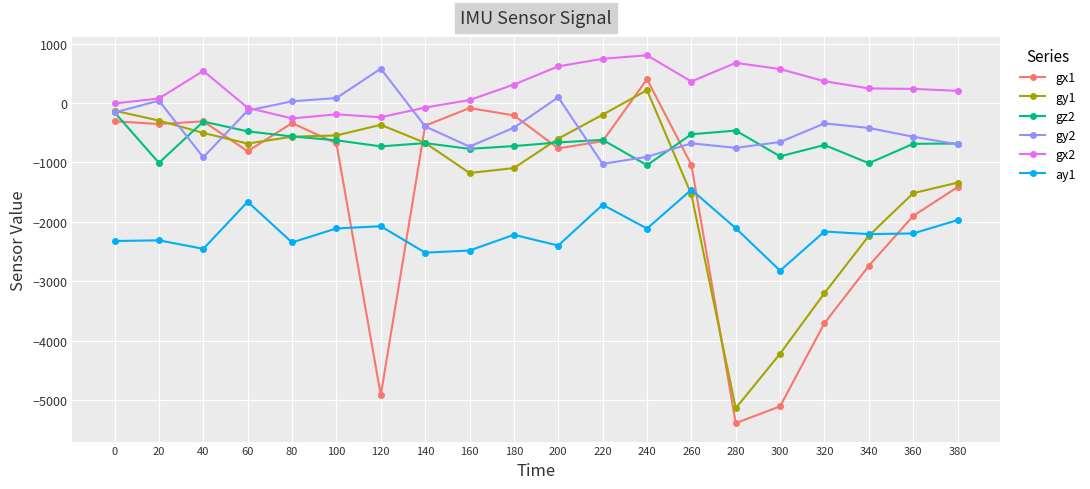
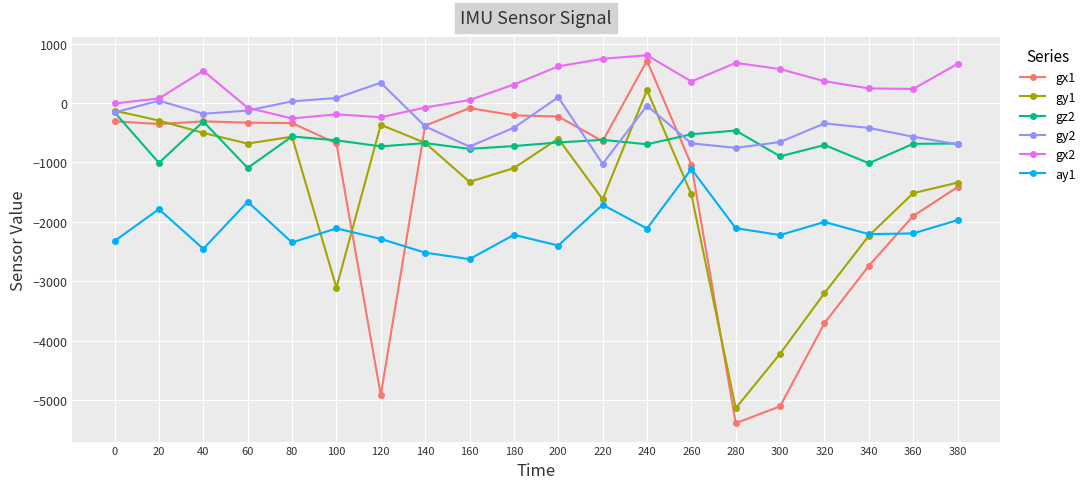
  {
    "gx1": {
      "0": -300,
      "20": -400,
-     "60": -800,
+     "60": -300,
      "80": -300,
      "100": -700,
      "120": -4900,
      "160": -100,
      "180": -200,
-     "200": -800,
-     "240": 400,
+     "200": -200,
+     "240": 700,
      "260": -1000,
      "280": -5400,
      "300": -5100,
      "320": -3700,
      "340": -2700,
      "360": -1900,
      "380": -1400
    },
    "gy1": {
      "20": -300,
      "40": -500,
      "60": -700,
-     "100": -500,
+     "100": -3100,
      "120": -400,
-     "160": -1200,
+     "160": -1300,
      "180": -1100,
      "200": -600,
-     "220": -200,
+     "220": -1600,
      "240": 200,
      "260": -1500,
      "280": -5100,
      "300": -4200,
      "320": -3200,
      "360": -1500,
      "380": -1300
    },
    "gz2": {
      "20": -1000,
-     "60": -500,
+     "60": -1100,
      "100": -600,
      "120": -700,
      "180": -700,
      "200": -700,
-     "240": -1000,
+     "240": -700,
      "260": -500,
      "280": -500,
      "300": -900,
      "320": -700,
      "340": -1000,
      "360": -700
    },
    "gy2": {
-     "40": -900,
+     "40": -200,
      "60": -100,
      "80": 0,
      "100": 100,
-     "120": 600,
+     "120": 300,
      "180": -400,
      "200": 100,
      "220": -1000,
-     "240": -900,
+     "240": 0,
      "260": -700,
      "280": -800,
      "300": -700,
      "320": -300,
      "340": -400,
      "360": -600
    },
    "gx2": {
      "0": 0,
      "40": 500,
      "60": -100,
      "80": -300,
      "100": -200,
      "120": -200,
      "140": -100,
      "160": 100,
      "180": 300,
      "200": 600,
      "220": 700,
      "240": 800,
      "260": 400,
      "280": 700,
      "300": 600,
      "320": 400,
      "340": 200,
      "360": 200,
-     "380": 200
+     "380": 700
    },
    "ay1": {
      "0": -2300,
-     "20": -2300,
+     "20": -1800,
      "40": -2500,
      "60": -1700,
      "80": -2300,
      "100": -2100,
-     "120": -2100,
+     "120": -2300,
      "140": -2500,
-     "160": -2500,
+     "160": -2600,
      "180": -2200,
      "200": -2400,
      "220": -1700,
      "240": -2100,
-     "260": -1500,
+     "260": -1100,
      "280": -2100,
-     "300": -2800,
-     "320": -2200,
+     "300": -2200,
+     "320": -2000,
      "360": -2200,
      "380": -2000
    }
  }
